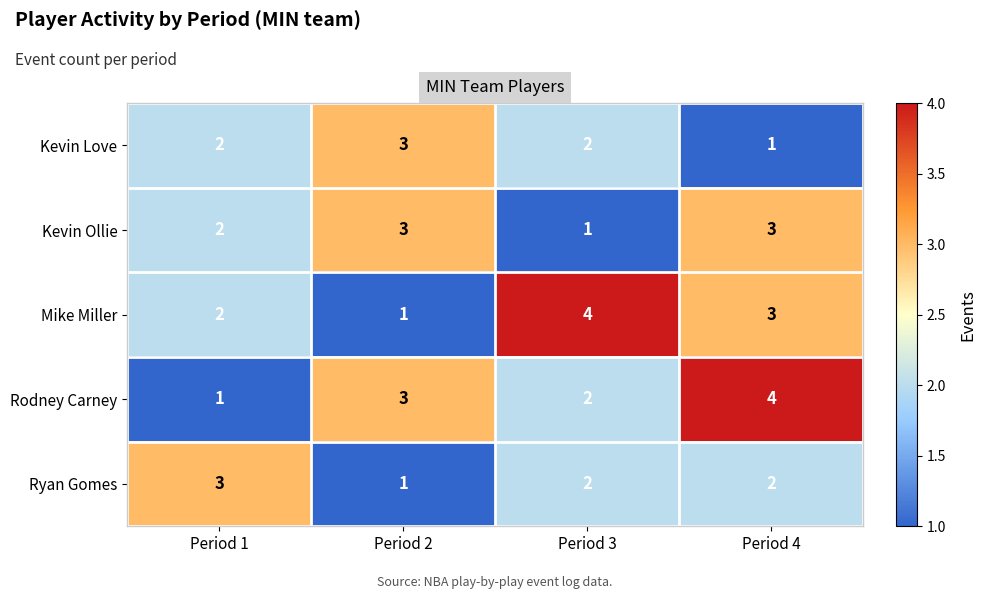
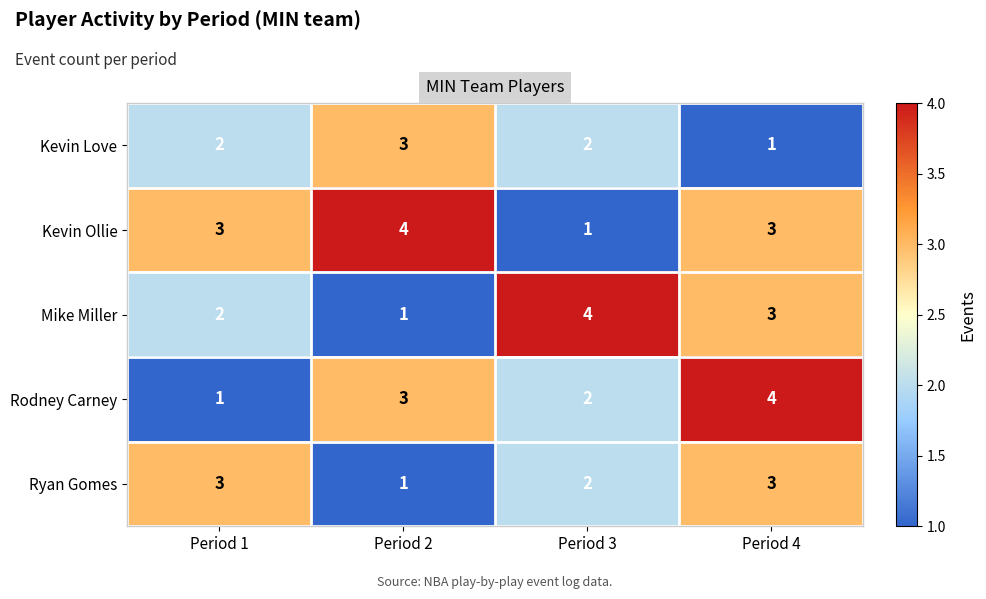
  {
    "Kevin Love": {
      "Period 1": 2,
      "Period 2": 3,
      "Period 3": 2,
      "Period 4": 1
    },
    "Kevin Ollie": {
-     "Period 1": 2,
-     "Period 2": 3,
+     "Period 1": 3,
+     "Period 2": 4,
      "Period 3": 1,
      "Period 4": 3
    },
    "Mike Miller": {
      "Period 1": 2,
      "Period 2": 1,
      "Period 3": 4,
      "Period 4": 3
    },
    "Rodney Carney": {
      "Period 1": 1,
      "Period 2": 3,
      "Period 3": 2,
      "Period 4": 4
    },
    "Ryan Gomes": {
      "Period 1": 3,
      "Period 2": 1,
      "Period 3": 2,
-     "Period 4": 2
+     "Period 4": 3
    }
  }
